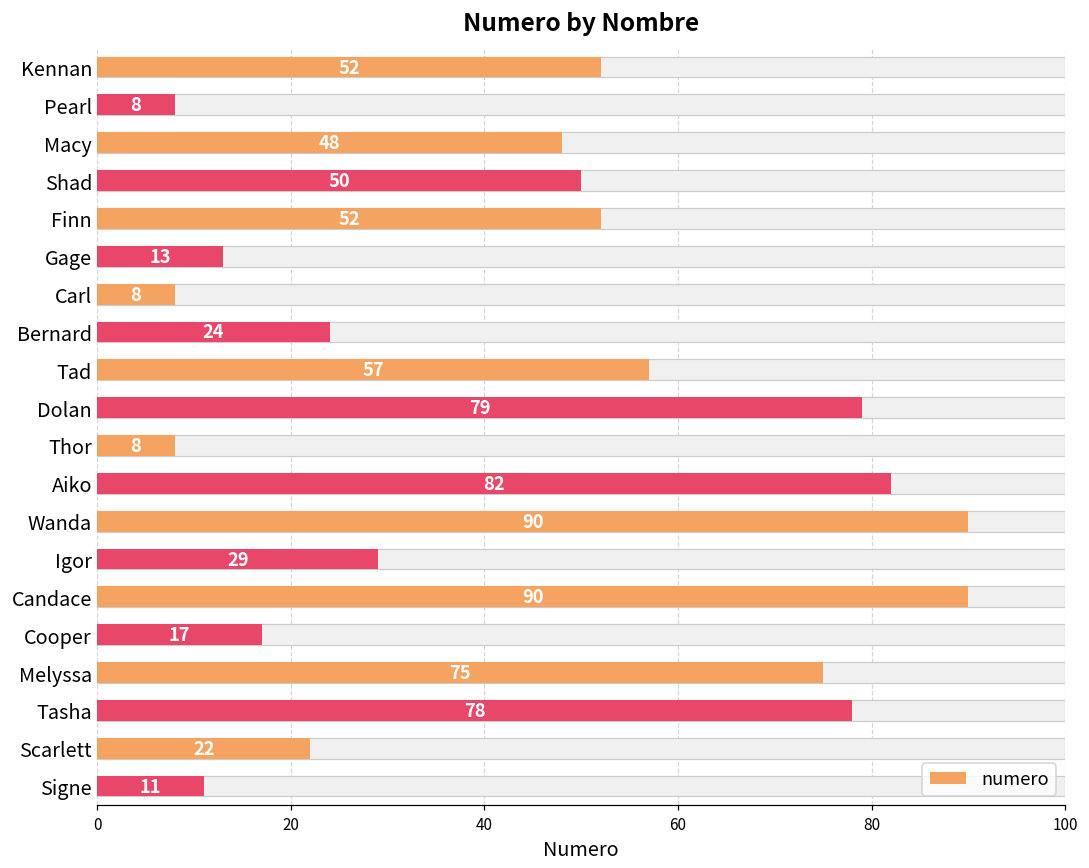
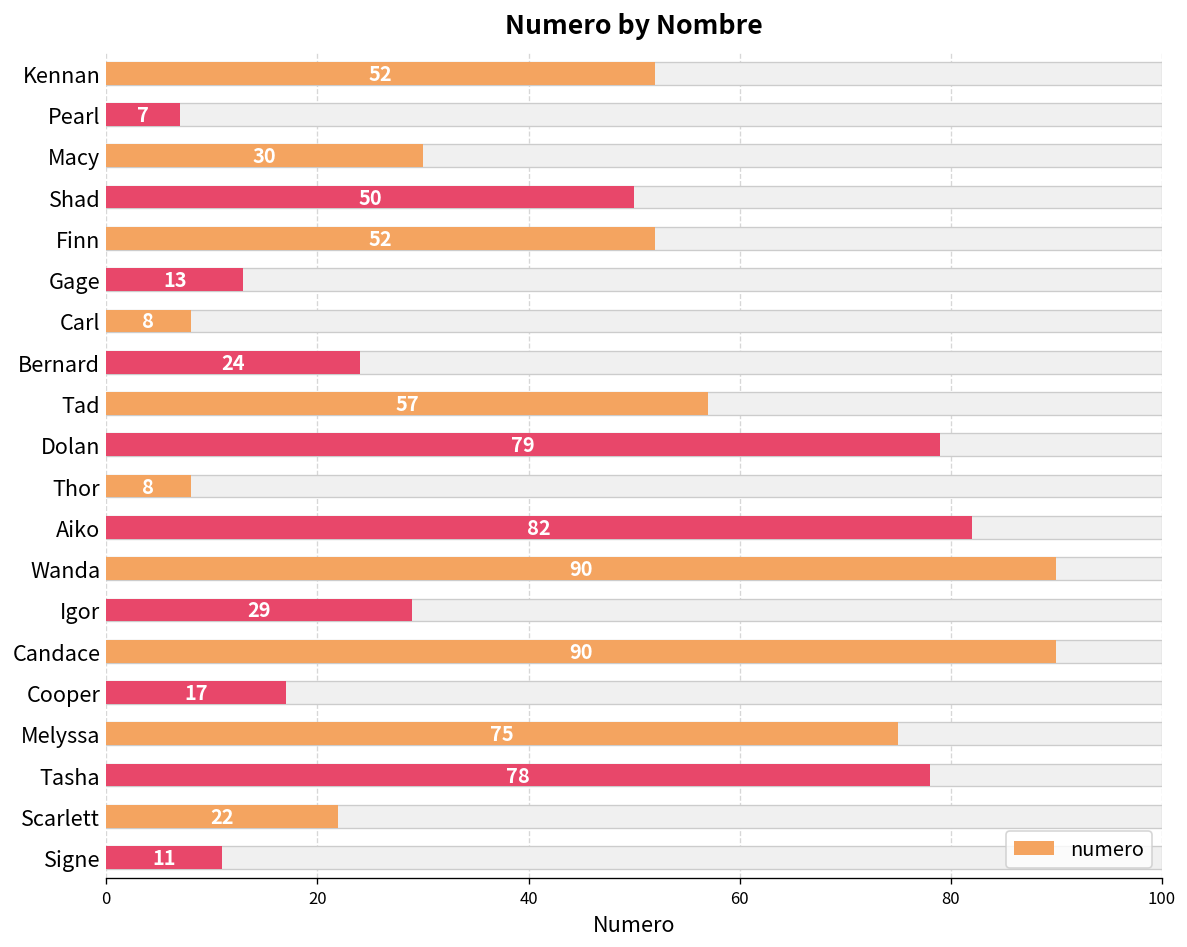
  {
    "numero": {
-     "Pearl": 8,
-     "Macy": 48
+     "Pearl": 7,
+     "Macy": 30
    }
  }
